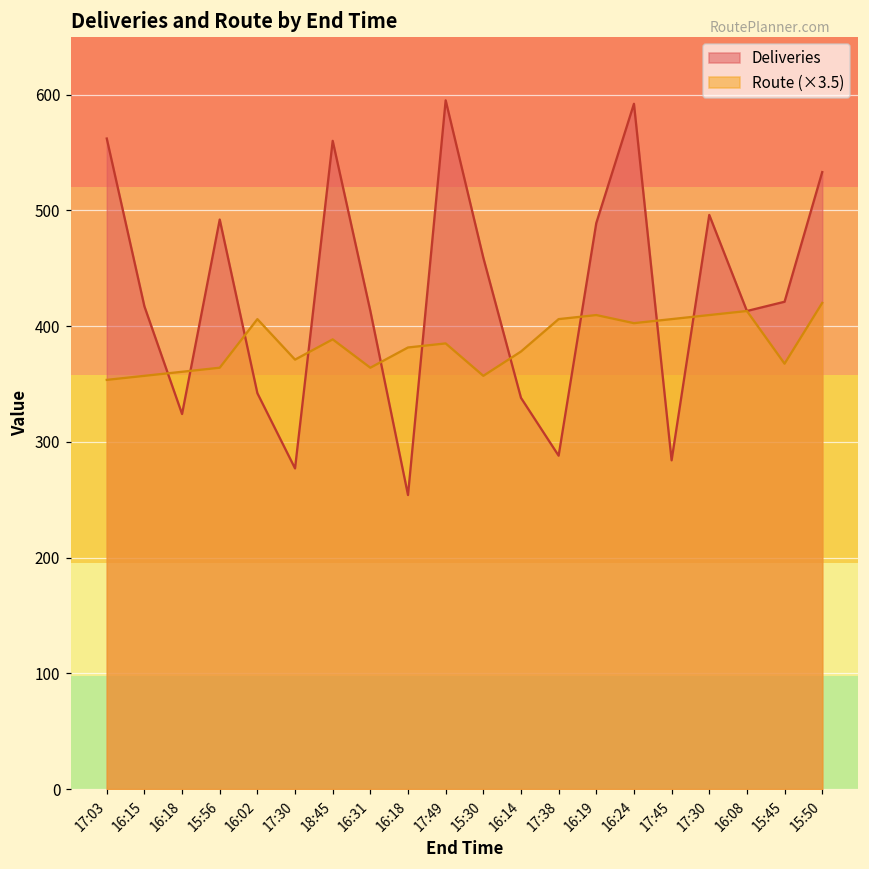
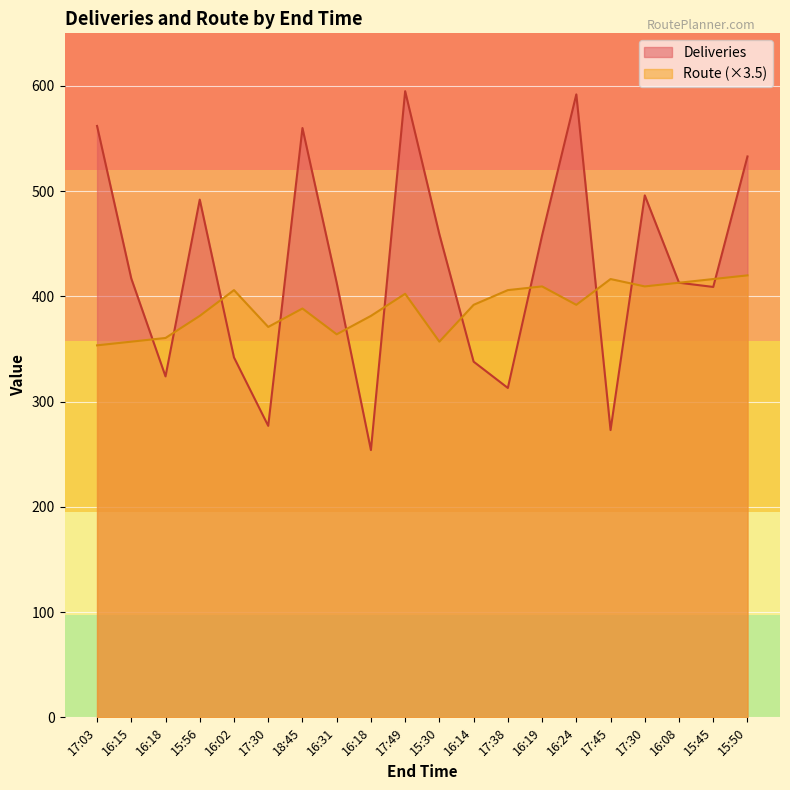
  {
    "Deliveries": {
      "17:03": 562,
      "16:15": 417,
      "15:56": 492,
      "16:02": 342,
      "18:45": 560,
      "16:31": 413,
      "17:49": 595,
      "15:30": 459,
      "16:14": 338,
-     "17:38": 288,
-     "16:19": 489,
+     "17:38": 313,
+     "16:19": 458,
      "16:24": 592,
-     "17:45": 284,
-     "15:45": 421,
+     "17:45": 273,
+     "15:45": 409,
      "15:50": 533
    },
    "Route (×3.5)": {
      "17:03": 354,
      "16:15": 357,
-     "15:56": 364,
+     "15:56": 382,
      "16:02": 406,
      "18:45": 389,
      "16:31": 364,
-     "17:49": 385,
+     "17:49": 403,
      "15:30": 357,
-     "16:14": 378,
+     "16:14": 392,
      "17:38": 406,
      "16:19": 410,
-     "16:24": 403,
-     "17:45": 406,
-     "15:45": 368,
+     "16:24": 392,
+     "17:45": 417,
+     "15:45": 417,
      "15:50": 420
    }
  }
